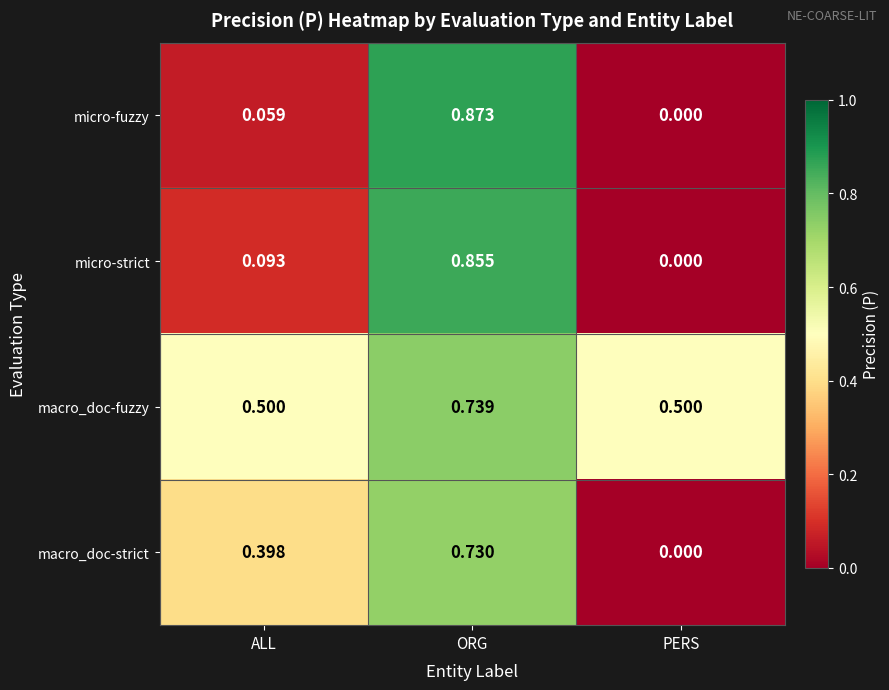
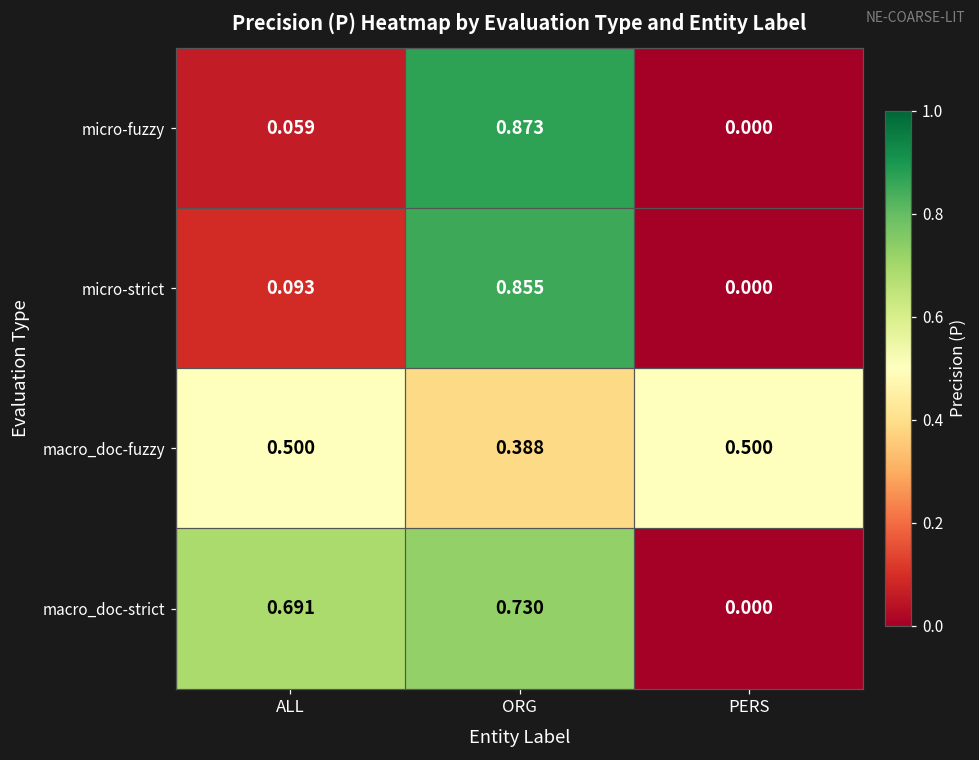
  {
    "micro-fuzzy": {
      "ALL": 0.059,
      "ORG": 0.873,
      "PERS": 0.000
    },
    "micro-strict": {
      "ALL": 0.093,
      "ORG": 0.855,
      "PERS": 0.000
    },
    "macro_doc-fuzzy": {
      "ALL": 0.500,
-     "ORG": 0.739,
+     "ORG": 0.388,
      "PERS": 0.500
    },
    "macro_doc-strict": {
-     "ALL": 0.398,
+     "ALL": 0.691,
      "ORG": 0.730,
      "PERS": 0.000
    }
  }
